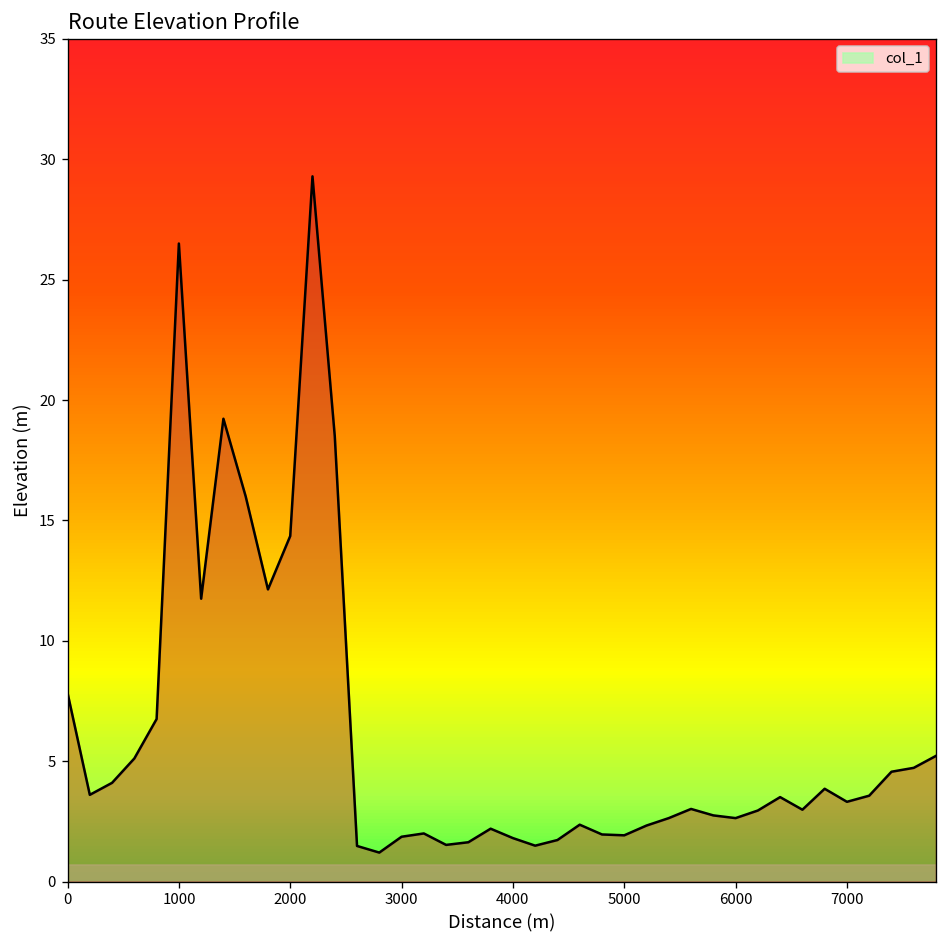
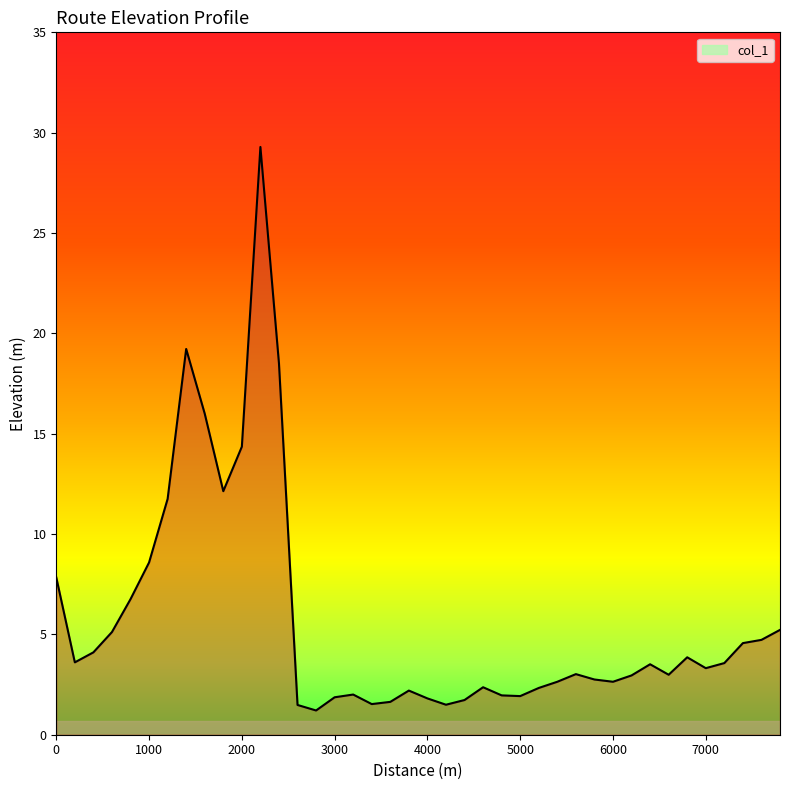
  {
    "0": 7.8,
-   "1000": 26.5,
+   "1000": 8.6,
    "2000": 14.4,
    "3000": 1.9,
    "4000": 1.8,
    "5000": 1.9,
    "6000": 2.6,
    "7000": 3.3
  }
